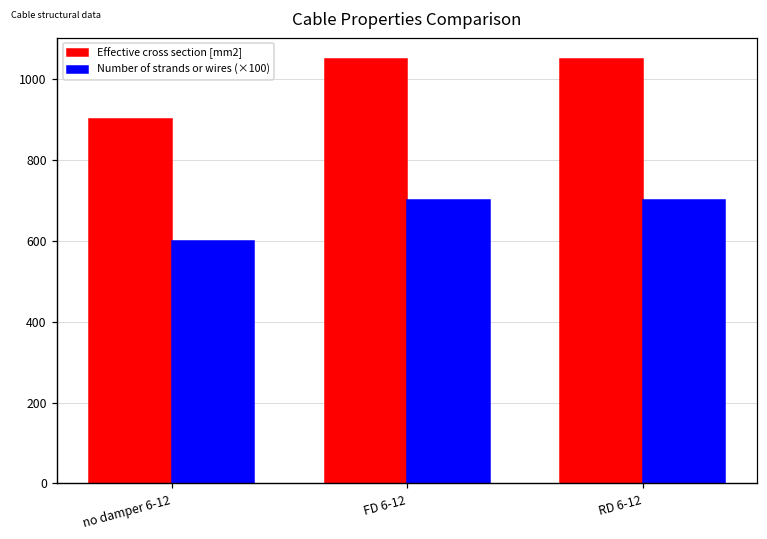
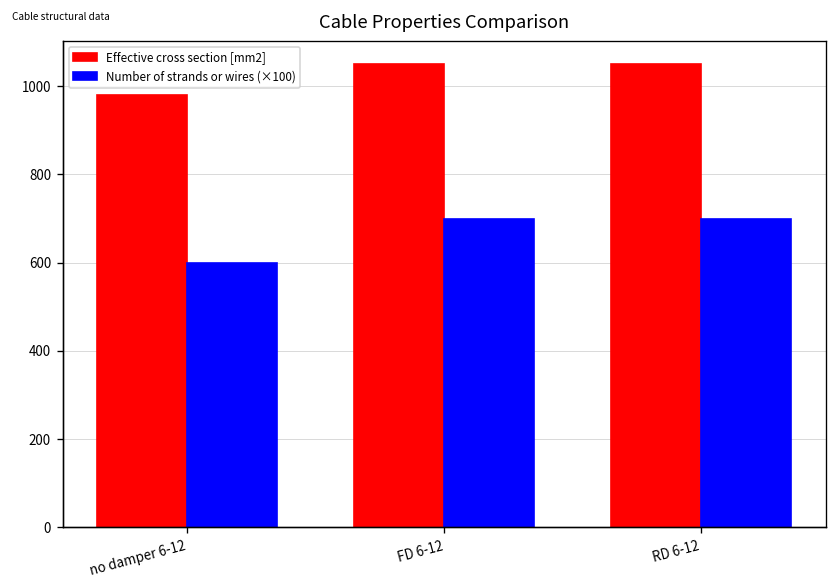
  {
    "Effective cross section [mm2]": {
-     "no damper 6-12": 900,
+     "no damper 6-12": 980,
      "FD 6-12": 1050,
      "RD 6-12": 1050
    },
    "Number of strands or wires (×100)": {
      "no damper 6-12": 600,
      "FD 6-12": 700,
      "RD 6-12": 700
    }
  }
